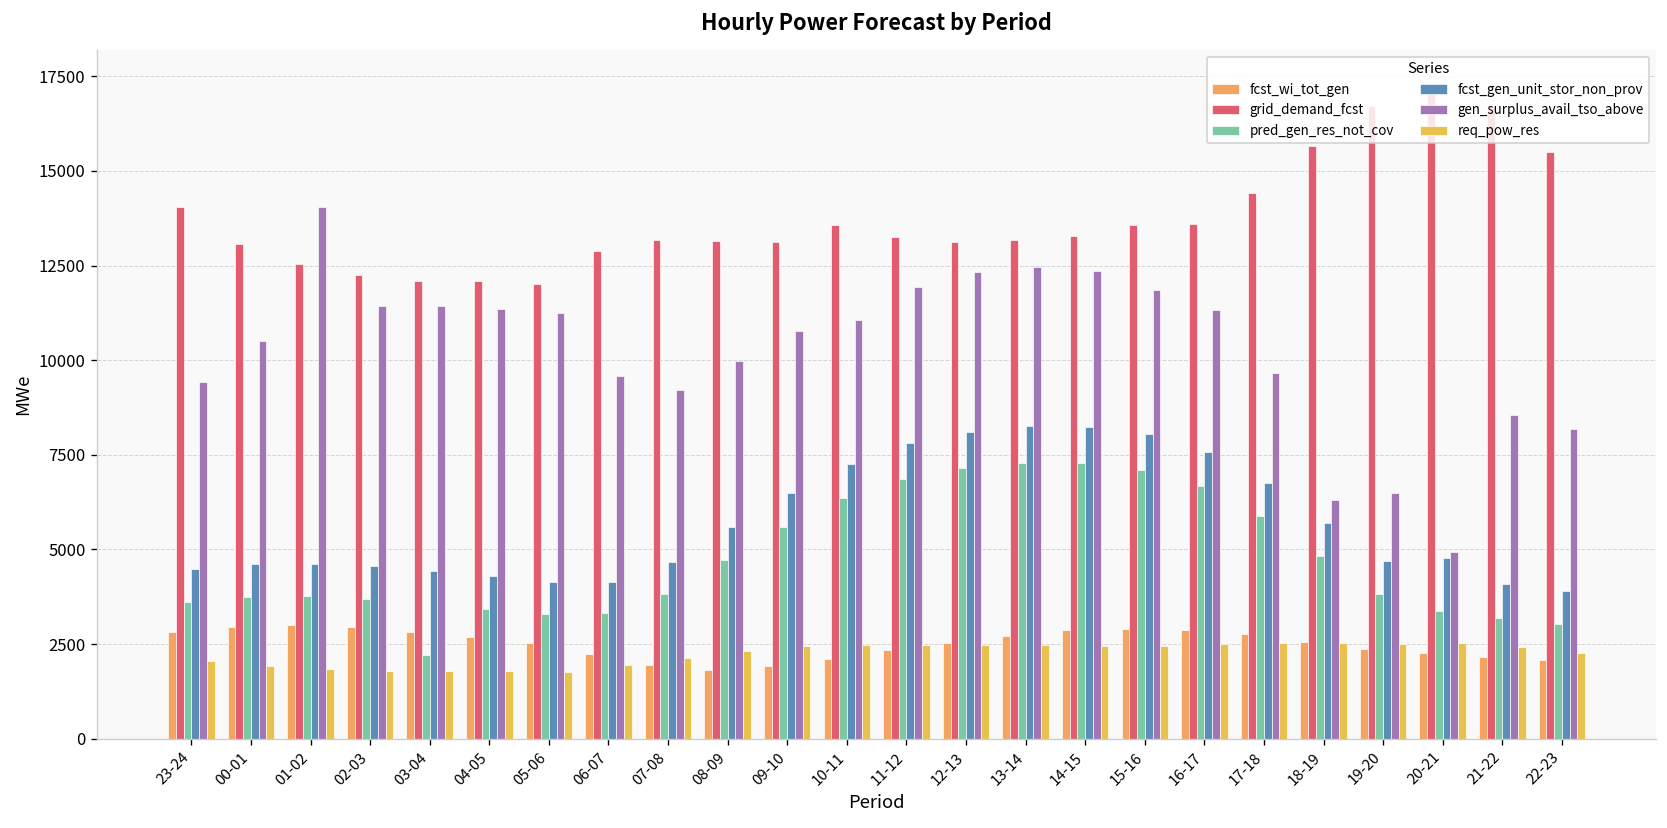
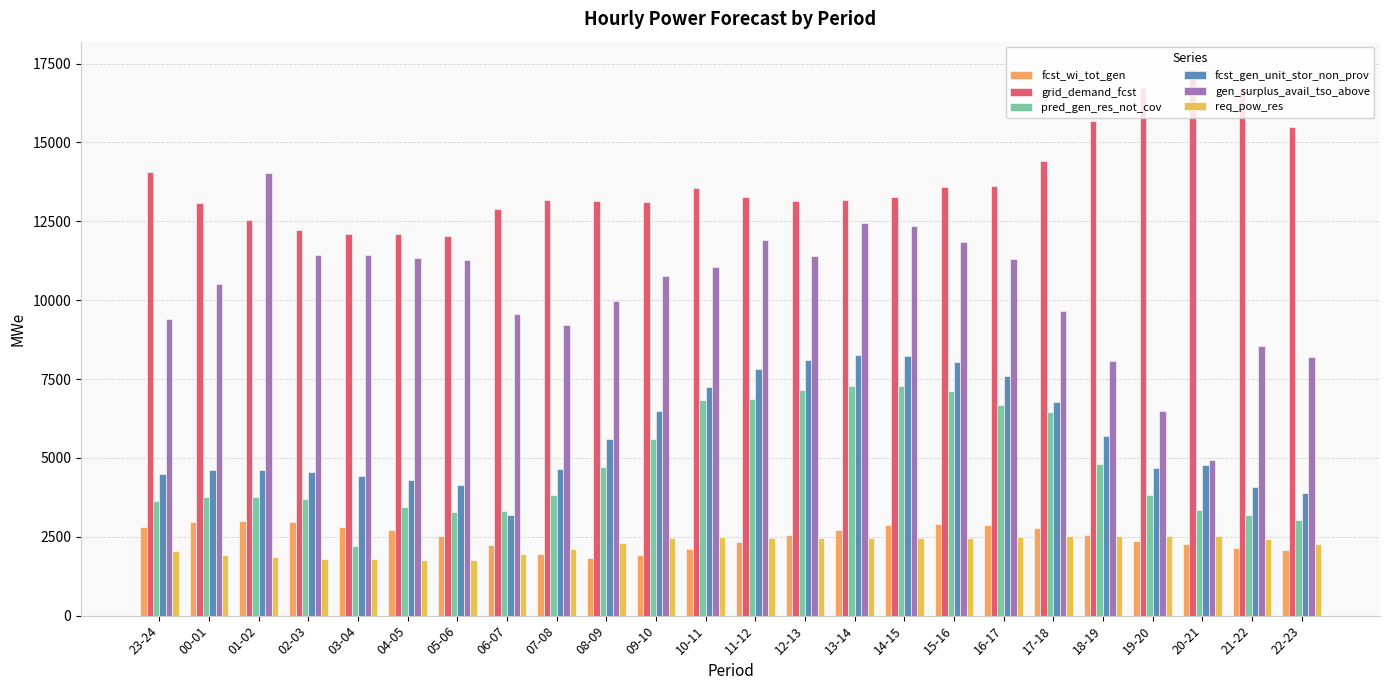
  {
    "grid_demand_fcst": {
      "23-24": 14000,
      "00-01": 13100,
      "01-02": 12600,
      "02-03": 12200,
      "03-04": 12100,
      "04-05": 12100,
      "05-06": 12000,
      "06-07": 12900,
      "07-08": 13200,
      "08-09": 13200,
      "09-10": 13100,
      "10-11": 13600,
      "11-12": 13300,
      "12-13": 13100,
      "13-14": 13200,
      "14-15": 13300,
      "15-16": 13600,
      "16-17": 13600,
      "17-18": 14400,
      "18-19": 15700,
      "22-23": 15500
    },
    "pred_gen_res_not_cov": {
      "23-24": 3600,
      "00-01": 3800,
      "01-02": 3800,
      "02-03": 3700,
      "03-04": 2200,
      "04-05": 3400,
      "05-06": 3300,
      "06-07": 3300,
      "07-08": 3800,
      "08-09": 4700,
      "09-10": 5600,
-     "10-11": 6400,
+     "10-11": 6800,
      "11-12": 6900,
      "12-13": 7100,
      "13-14": 7300,
      "14-15": 7300,
      "15-16": 7100,
      "16-17": 6700,
-     "17-18": 5900,
+     "17-18": 6500,
      "18-19": 4800,
      "19-20": 3800,
      "20-21": 3400,
      "21-22": 3200,
      "22-23": 3000
    },
    "fcst_gen_unit_stor_non_prov": {
      "23-24": 4500,
      "00-01": 4600,
      "01-02": 4600,
      "02-03": 4600,
      "03-04": 4400,
      "04-05": 4300,
      "05-06": 4200,
-     "06-07": 4100,
+     "06-07": 3200,
      "07-08": 4700,
      "08-09": 5600,
      "09-10": 6500,
      "10-11": 7300,
      "11-12": 7800,
      "12-13": 8100,
      "13-14": 8300,
      "14-15": 8200,
      "15-16": 8000,
      "16-17": 7600,
      "17-18": 6800,
      "18-19": 5700,
      "19-20": 4700,
      "20-21": 4800,
      "21-22": 4100,
      "22-23": 3900
    },
    "gen_surplus_avail_tso_above": {
      "23-24": 9400,
      "00-01": 10500,
      "01-02": 14000,
      "02-03": 11400,
      "03-04": 11400,
      "04-05": 11300,
      "05-06": 11300,
      "06-07": 9600,
      "07-08": 9200,
      "08-09": 10000,
      "09-10": 10800,
      "10-11": 11100,
      "11-12": 11900,
-     "12-13": 12300,
+     "12-13": 11400,
      "13-14": 12500,
      "14-15": 12400,
      "15-16": 11800,
      "16-17": 11300,
      "17-18": 9700,
-     "18-19": 6300,
+     "18-19": 8100,
      "19-20": 6500,
      "20-21": 4900,
      "21-22": 8600,
      "22-23": 8200
    }
  }
